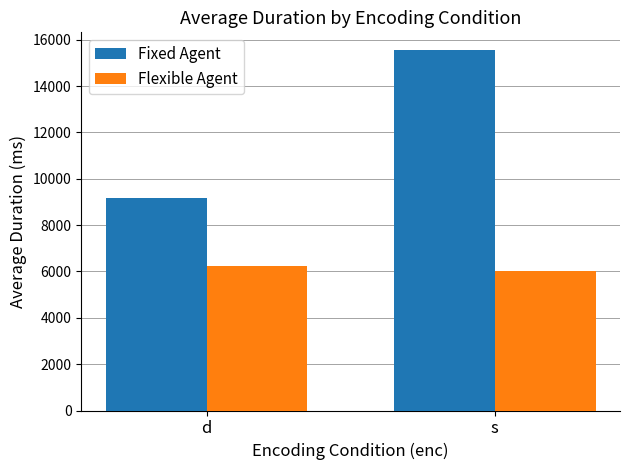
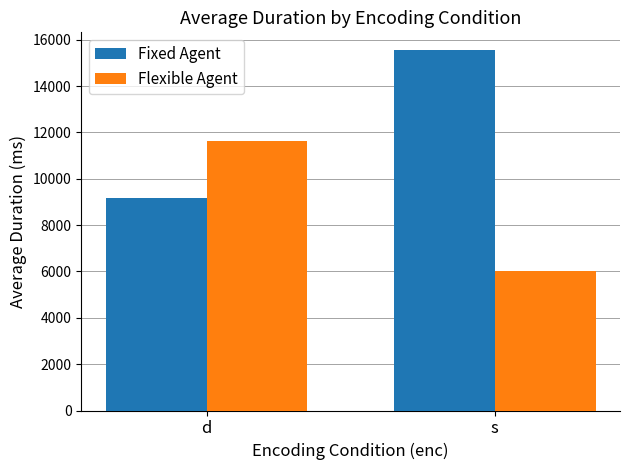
  {
    "Fixed Agent": {
      "d": 9200,
      "s": 15500
    },
    "Flexible Agent": {
-     "d": 6200,
+     "d": 11600,
      "s": 6000
    }
  }
